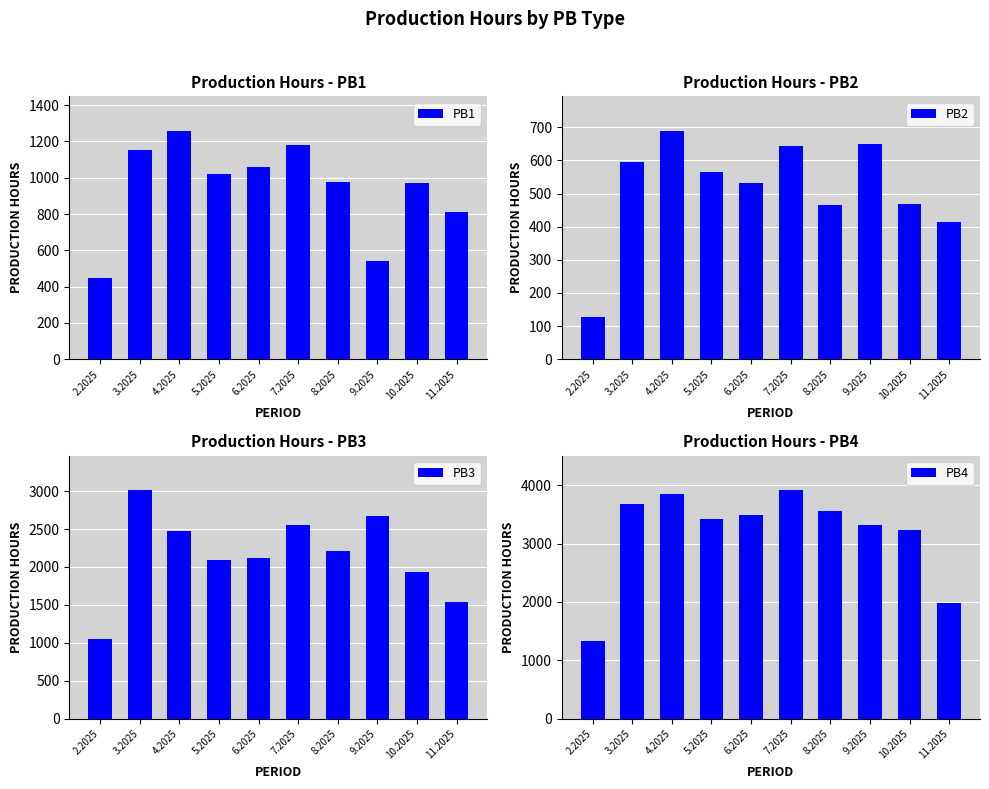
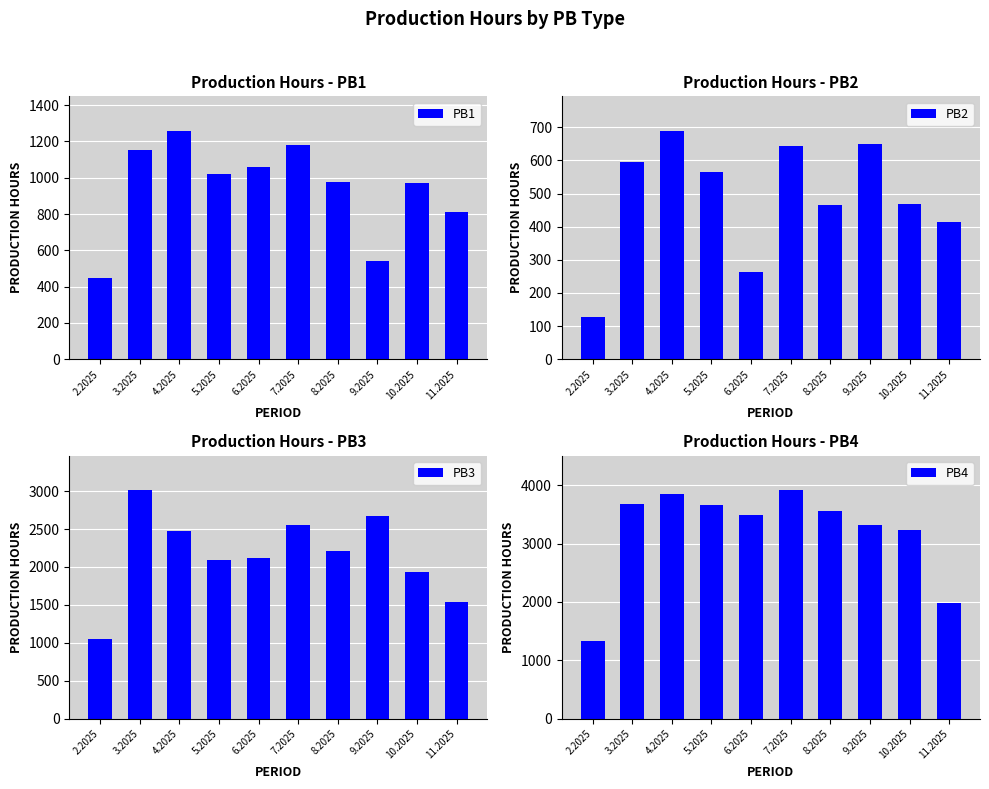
  {
    "Production Hours - PB1": {
      "2.2025": 450,
      "3.2025": 1150,
      "4.2025": 1260,
      "5.2025": 1020,
      "6.2025": 1060,
      "7.2025": 1180,
      "8.2025": 980,
      "9.2025": 540,
      "10.2025": 970,
      "11.2025": 810
    },
    "Production Hours - PB2": {
      "2.2025": 130,
      "3.2025": 600,
      "4.2025": 690,
      "5.2025": 570,
-     "6.2025": 530,
+     "6.2025": 260,
      "7.2025": 640,
      "8.2025": 470,
      "9.2025": 650,
      "10.2025": 470,
      "11.2025": 410
    },
    "Production Hours - PB3": {
      "2.2025": 1000,
      "3.2025": 3000,
      "4.2025": 2500,
      "5.2025": 2100,
      "6.2025": 2100,
      "7.2025": 2600,
      "8.2025": 2200,
      "9.2025": 2700,
      "10.2025": 1900,
      "11.2025": 1500
    },
    "Production Hours - PB4": {
      "2.2025": 1300,
      "3.2025": 3700,
      "4.2025": 3900,
-     "5.2025": 3400,
+     "5.2025": 3700,
      "6.2025": 3500,
      "7.2025": 3900,
      "8.2025": 3600,
      "9.2025": 3300,
      "10.2025": 3200,
      "11.2025": 2000
    }
  }
